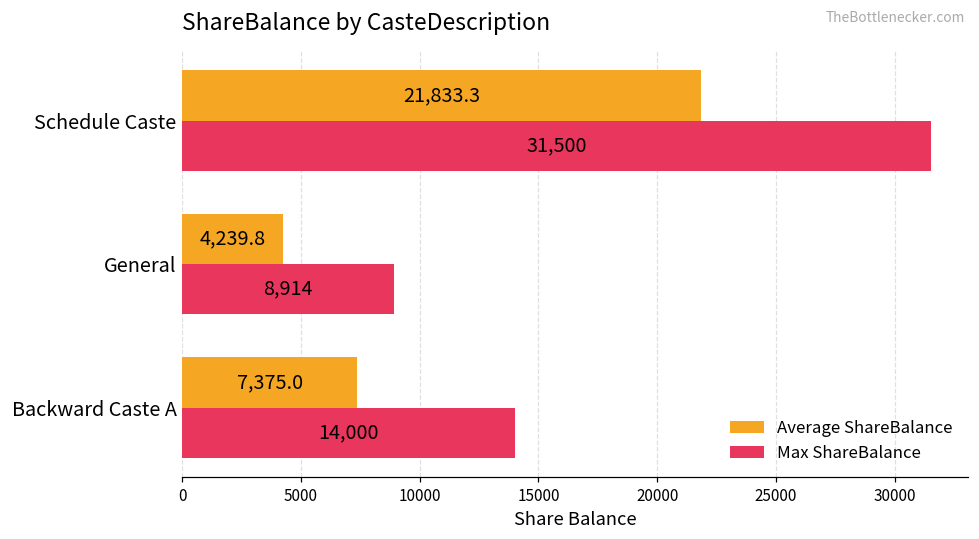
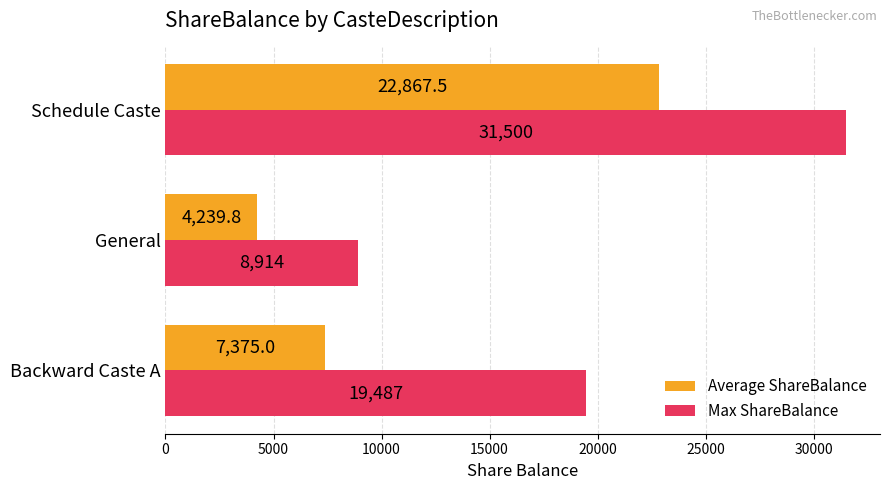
  {
    "Average ShareBalance": {
-     "Schedule Caste": "21,833.3",
+     "Schedule Caste": "22,867.5",
      "General": "4,239.8",
      "Backward Caste A": "7,375.0"
    },
    "Max ShareBalance": {
      "Schedule Caste": "31,500",
      "General": "8,914",
-     "Backward Caste A": "14,000"
+     "Backward Caste A": "19,487"
    }
  }
